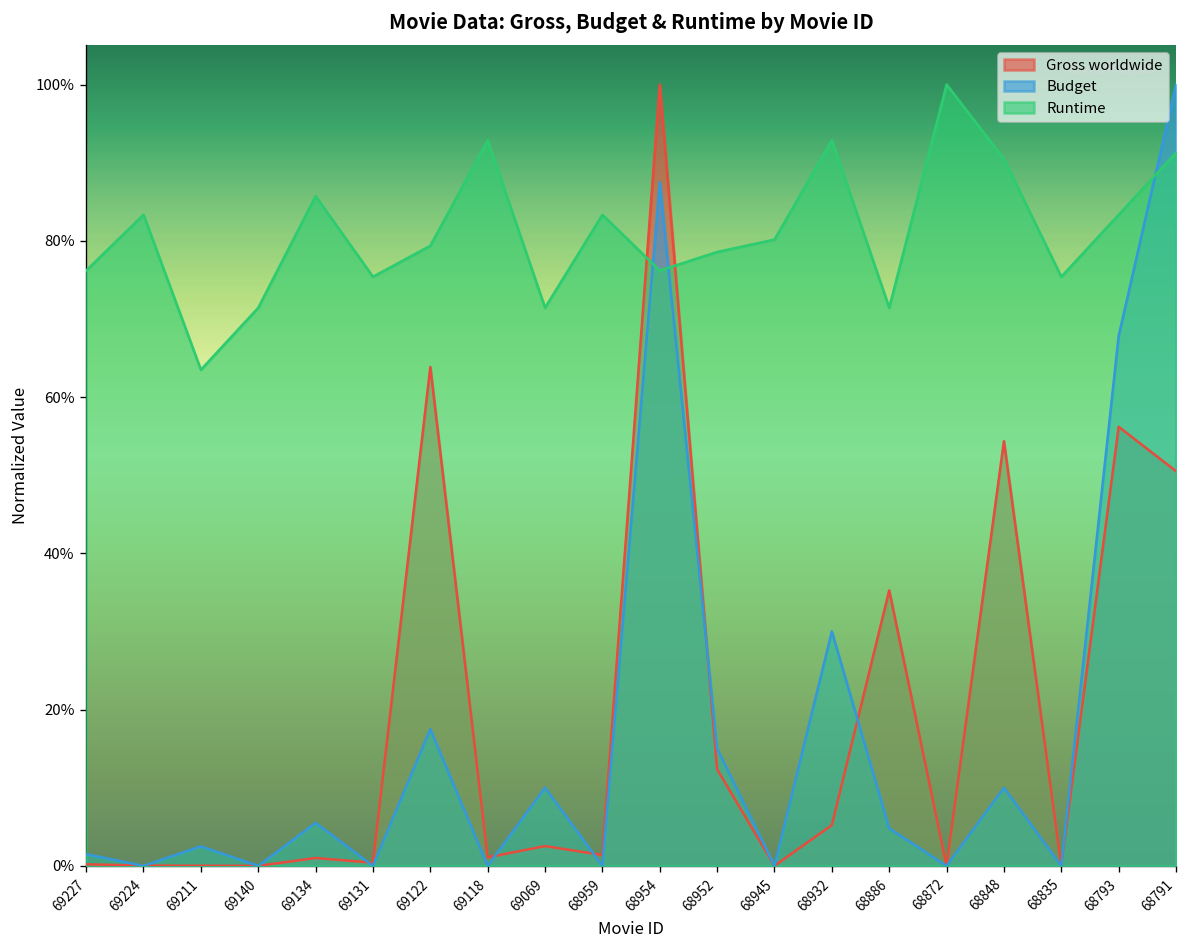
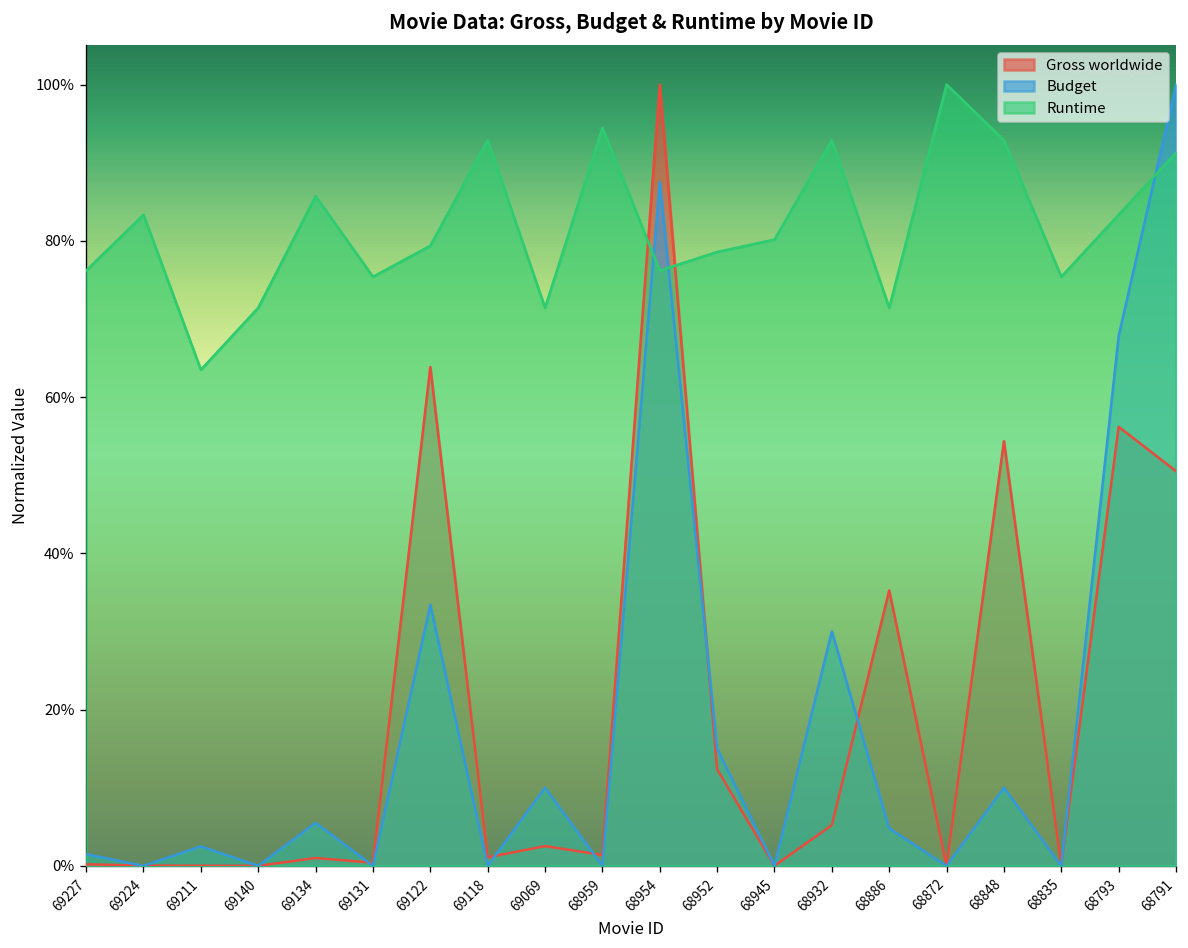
  {
    "Gross worldwide": {
      "69227": "0%",
      "69211": "0%",
      "69134": "1%",
      "69131": "0%",
      "69122": "64%",
      "69118": "1%",
      "69069": "3%",
      "68959": "1%",
      "68954": "100%",
      "68952": "12%",
      "68932": "5%",
      "68886": "35%",
      "68848": "54%",
      "68793": "56%",
      "68791": "51%"
    },
    "Budget": {
      "69227": "2%",
      "69211": "3%",
      "69134": "6%",
      "69131": "0%",
-     "69122": "18%",
+     "69122": "33%",
      "69118": "0%",
      "69069": "10%",
      "68959": "0%",
      "68954": "88%",
      "68952": "15%",
      "68932": "30%",
      "68886": "5%",
      "68848": "10%",
      "68793": "68%",
      "68791": "100%"
    },
    "Runtime": {
      "69227": "76%",
      "69224": "83%",
      "69211": "63%",
      "69140": "71%",
      "69134": "86%",
      "69131": "75%",
      "69122": "79%",
      "69118": "93%",
      "69069": "71%",
-     "68959": "83%",
+     "68959": "94%",
      "68954": "76%",
      "68952": "79%",
      "68945": "80%",
      "68932": "93%",
      "68886": "71%",
      "68872": "100%",
-     "68848": "90%",
+     "68848": "93%",
      "68835": "75%",
      "68793": "83%",
      "68791": "91%"
    }
  }
